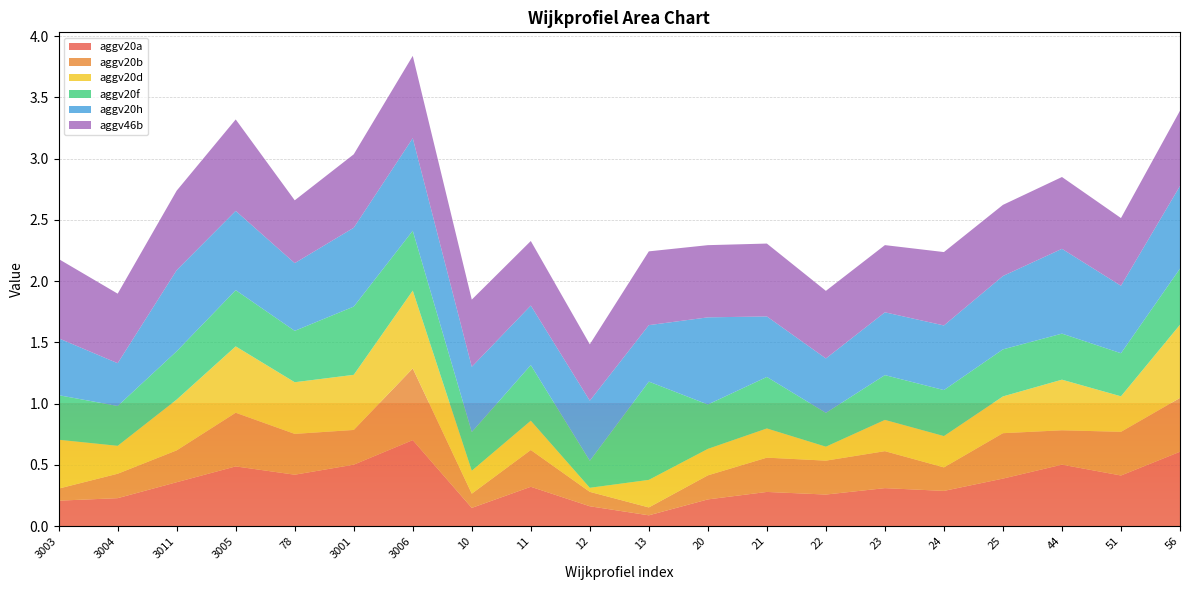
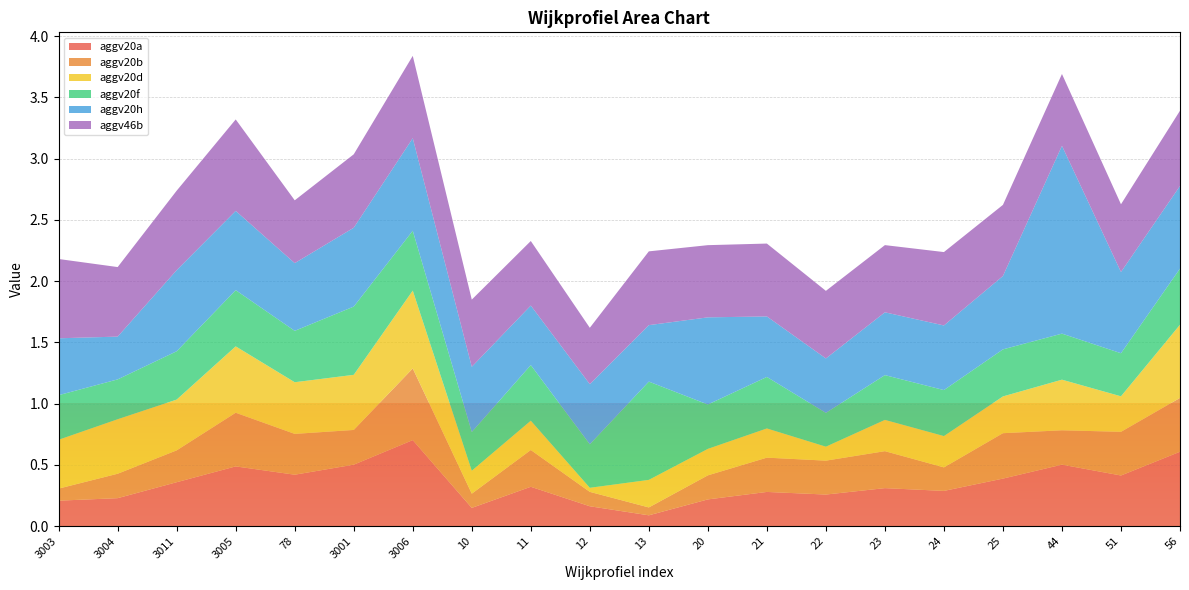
  {
    "aggv20d": {
      "3003": 0.40,
-     "3004": 0.23,
+     "3004": 0.44,
      "3011": 0.41,
      "3005": 0.54,
      "78": 0.42,
      "3001": 0.45,
      "3006": 0.64,
      "10": 0.19,
      "11": 0.24,
      "12": 0.03,
      "13": 0.22,
      "20": 0.22,
      "21": 0.24,
      "22": 0.11,
      "23": 0.26,
      "24": 0.26,
      "25": 0.30,
      "44": 0.41,
      "51": 0.29,
      "56": 0.60
    },
    "aggv20f": {
      "3003": 0.36,
      "3004": 0.33,
      "3011": 0.39,
      "3005": 0.46,
      "78": 0.42,
      "3001": 0.56,
      "3006": 0.49,
      "10": 0.32,
      "11": 0.45,
-     "12": 0.22,
+     "12": 0.36,
      "13": 0.80,
      "20": 0.36,
      "21": 0.42,
      "22": 0.28,
      "23": 0.37,
      "24": 0.38,
      "25": 0.38,
      "44": 0.38,
      "51": 0.35,
      "56": 0.46
    },
    "aggv20h": {
      "3003": 0.46,
      "3004": 0.35,
      "3011": 0.66,
      "3005": 0.65,
      "78": 0.55,
      "3001": 0.64,
      "3006": 0.76,
      "10": 0.53,
      "11": 0.49,
      "12": 0.49,
      "13": 0.46,
      "20": 0.71,
      "21": 0.49,
      "22": 0.44,
      "23": 0.51,
      "24": 0.53,
      "25": 0.60,
-     "44": 0.69,
-     "51": 0.55,
+     "44": 1.53,
+     "51": 0.66,
      "56": 0.67
    },
    "aggv46b": {
      "3003": 0.65,
      "3004": 0.57,
      "3011": 0.65,
      "3005": 0.75,
      "78": 0.51,
      "3001": 0.60,
      "3006": 0.67,
      "10": 0.55,
      "11": 0.53,
      "12": 0.46,
      "13": 0.60,
      "20": 0.59,
      "21": 0.59,
      "22": 0.55,
      "23": 0.55,
      "24": 0.60,
      "25": 0.58,
      "44": 0.59,
      "51": 0.55,
      "56": 0.61
    }
  }
